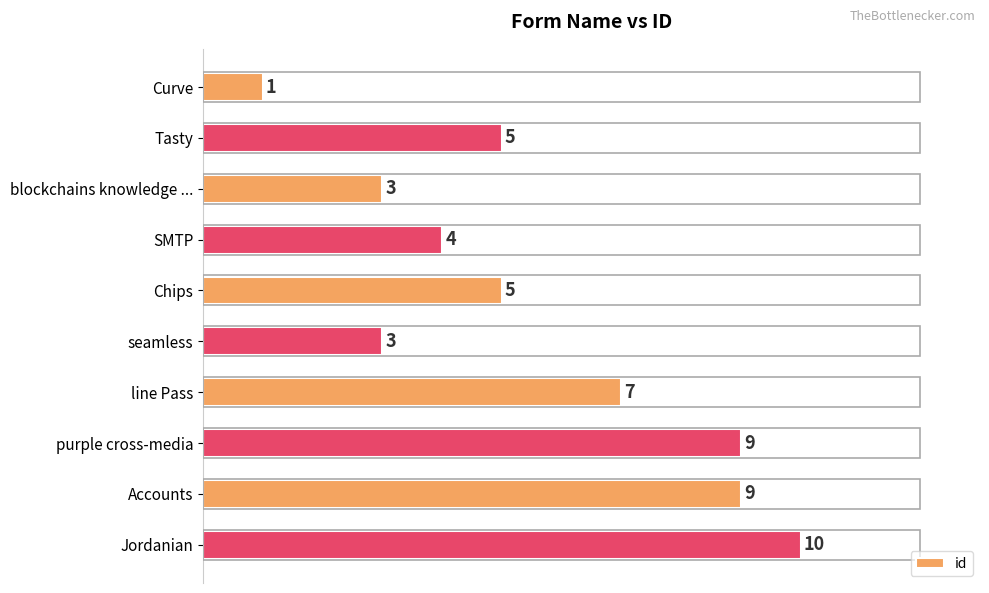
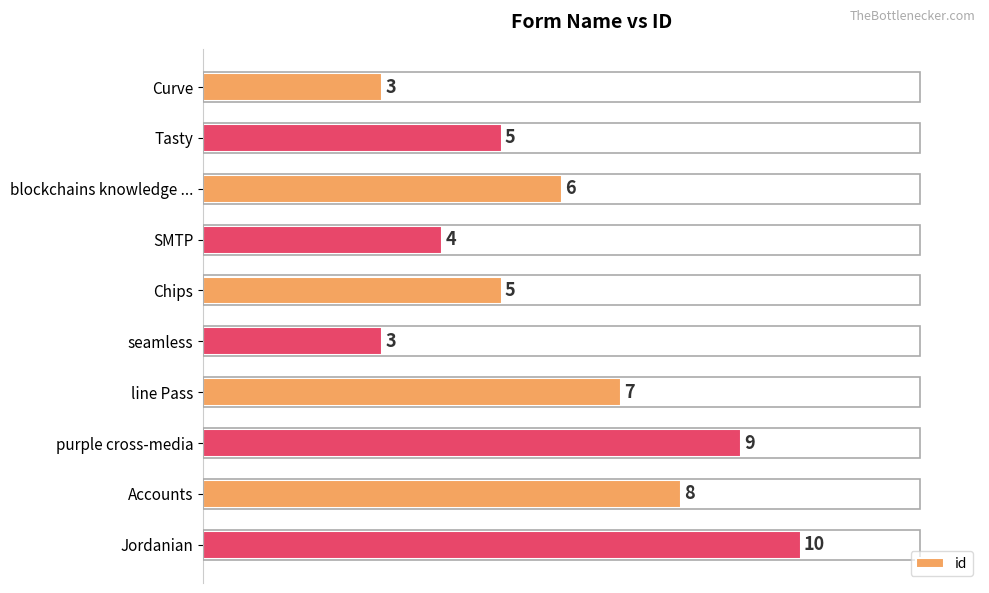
  {
-   "Curve": 1,
+   "Curve": 3,
    "Tasty": 5,
-   "blockchains knowledge ...": 3,
+   "blockchains knowledge ...": 6,
    "SMTP": 4,
    "Chips": 5,
    "seamless": 3,
    "line Pass": 7,
    "purple cross-media": 9,
-   "Accounts": 9,
+   "Accounts": 8,
    "Jordanian": 10
  }
